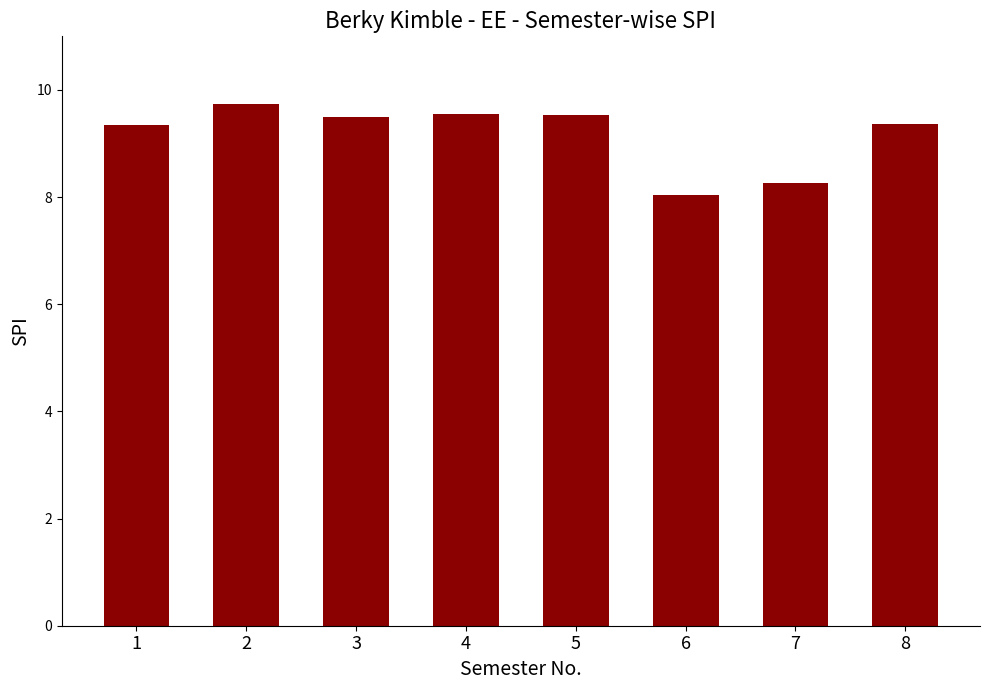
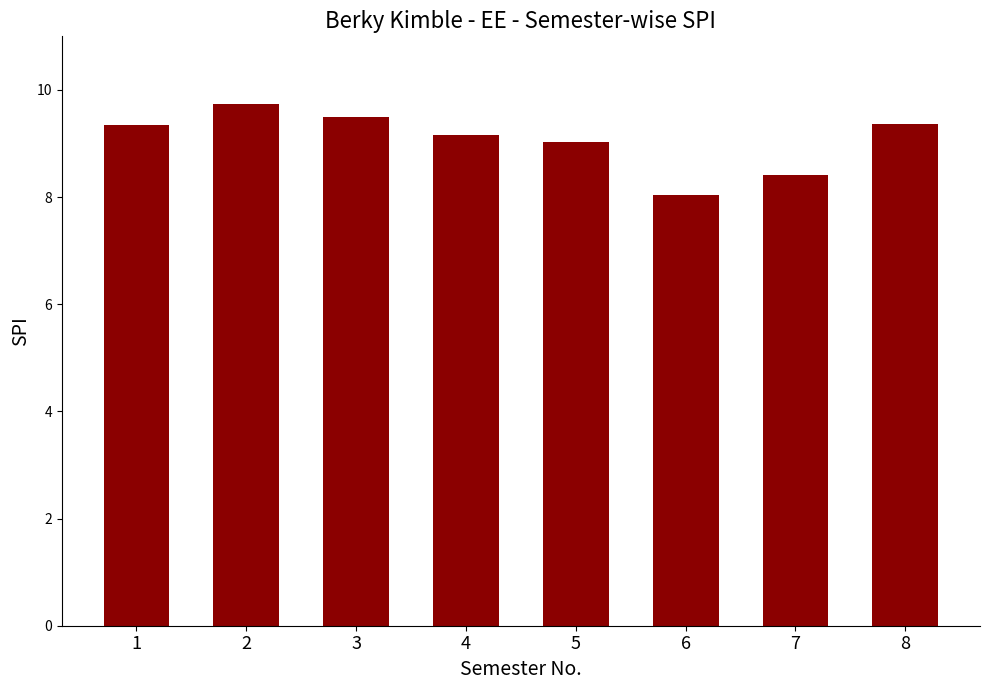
  {
    "1": 9.3,
    "2": 9.7,
    "3": 9.5,
-   "4": 9.6,
-   "5": 9.5,
+   "4": 9.2,
+   "5": 9.0,
    "6": 8.0,
-   "7": 8.3,
+   "7": 8.4,
    "8": 9.4
  }
